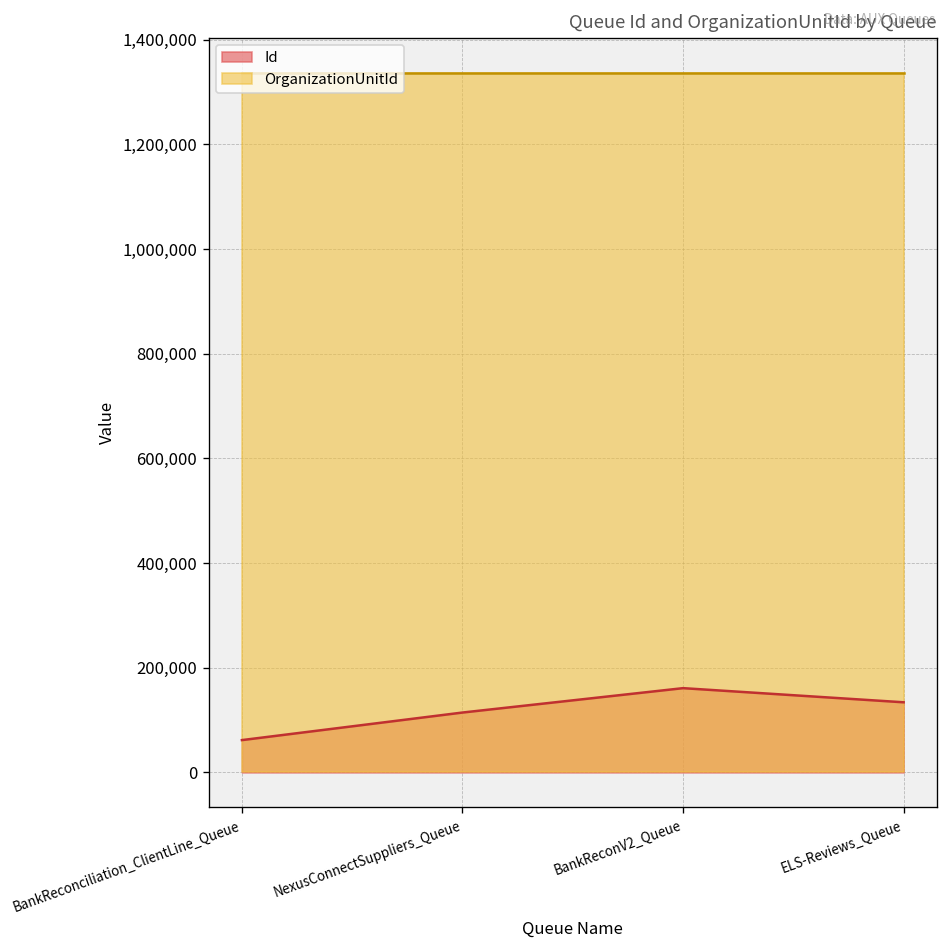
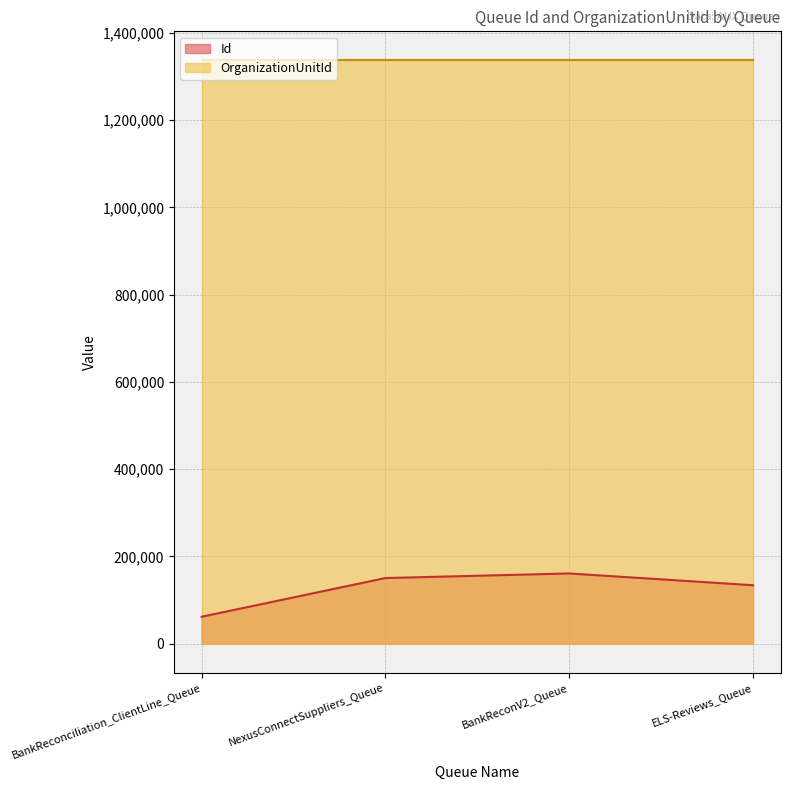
  {
    "Id": {
      "BankReconciliation_ClientLine_Queue": "60,000",
-     "NexusConnectSuppliers_Queue": "110,000",
+     "NexusConnectSuppliers_Queue": "150,000",
      "BankReconV2_Queue": "160,000",
      "ELS-Reviews_Queue": "130,000"
    },
    "OrganizationUnitId": {
      "NexusConnectSuppliers_Queue": "1,340,000",
      "BankReconV2_Queue": "1,340,000",
      "ELS-Reviews_Queue": "1,340,000"
    }
  }
